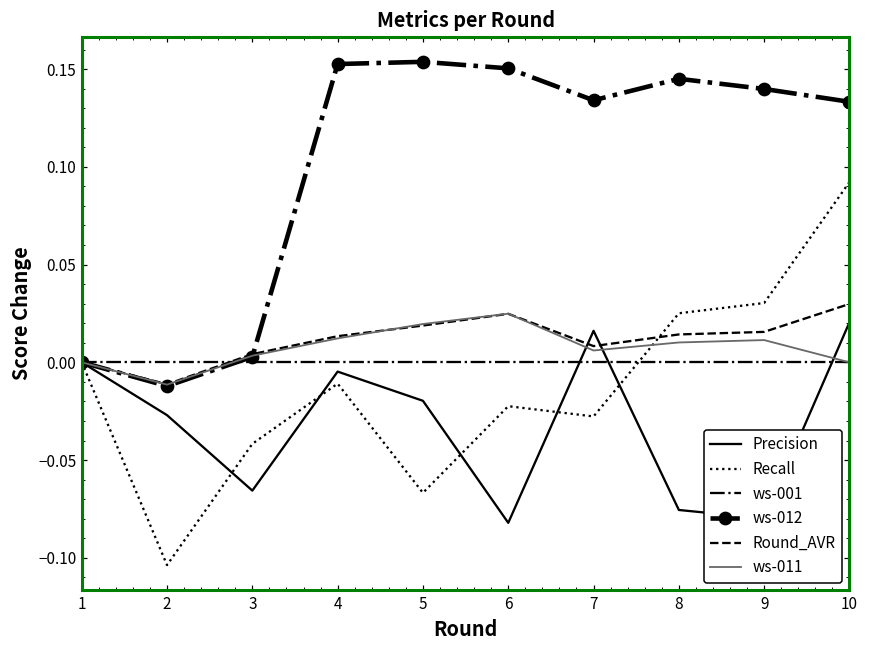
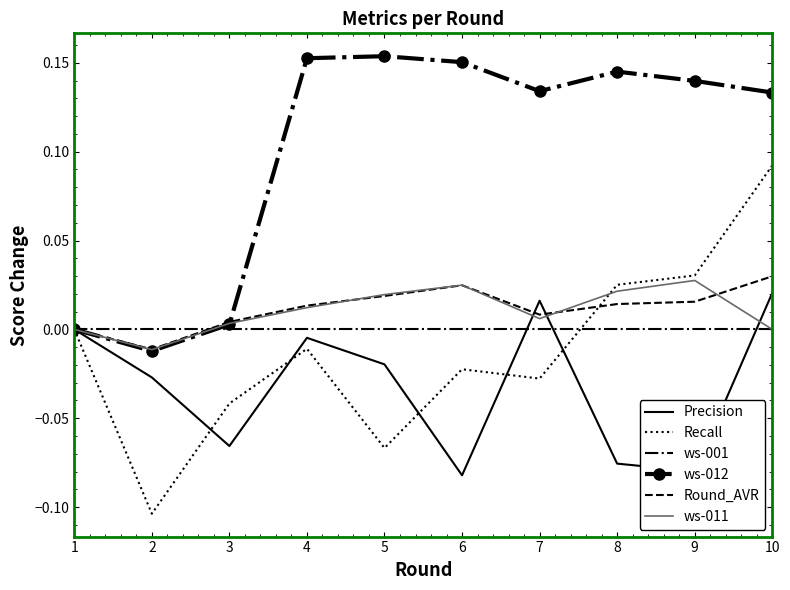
  {
    "ws-011": {
      "7": 0.006,
-     "8": 0.010,
-     "9": 0.011
+     "8": 0.021,
+     "9": 0.028
    }
  }
